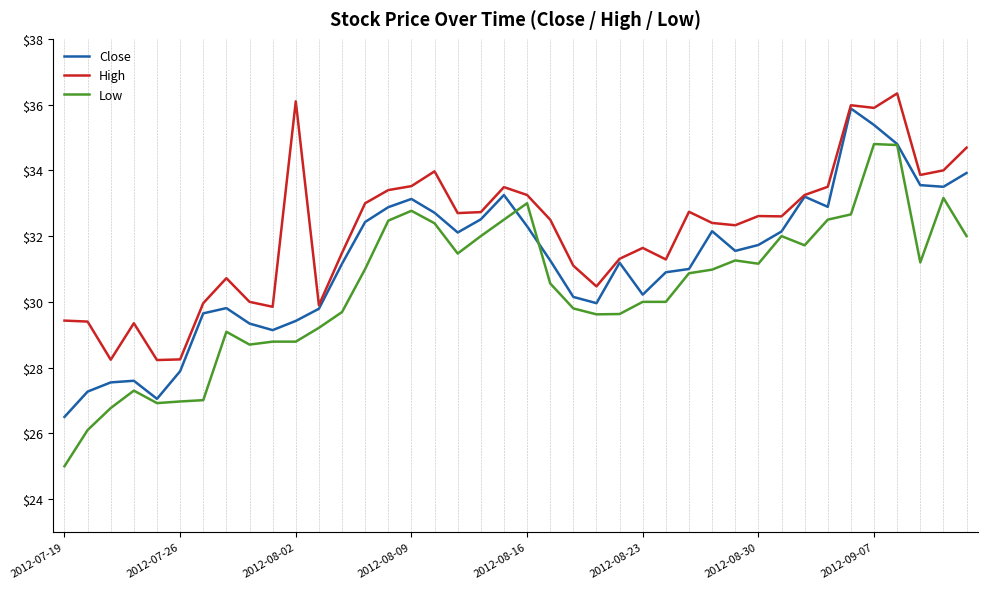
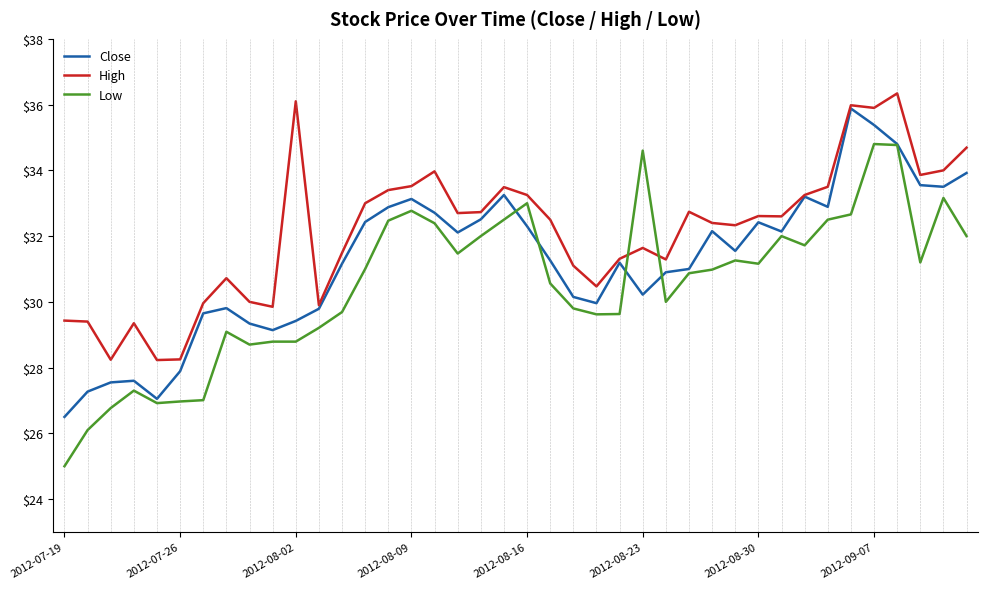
  {
    "Close": {
      "2012-07-19": "$26.5",
      "2012-07-26": "$27.9",
      "2012-08-02": "$29.4",
      "2012-08-09": "$33.1",
      "2012-08-16": "$32.3",
      "2012-08-23": "$30.2",
-     "2012-08-30": "$31.7",
+     "2012-08-30": "$32.4",
      "2012-09-07": "$35.4"
    },
    "High": {
      "2012-07-19": "$29.4",
      "2012-07-26": "$28.3",
      "2012-08-02": "$36.1",
      "2012-08-09": "$33.5",
      "2012-08-16": "$33.3",
      "2012-08-23": "$31.6",
      "2012-08-30": "$32.6",
      "2012-09-07": "$35.9"
    },
    "Low": {
      "2012-07-19": "$25.0",
      "2012-07-26": "$27.0",
      "2012-08-02": "$28.8",
      "2012-08-09": "$32.8",
      "2012-08-16": "$33.0",
-     "2012-08-23": "$30.0",
+     "2012-08-23": "$34.6",
      "2012-08-30": "$31.2",
      "2012-09-07": "$34.8"
    }
  }
